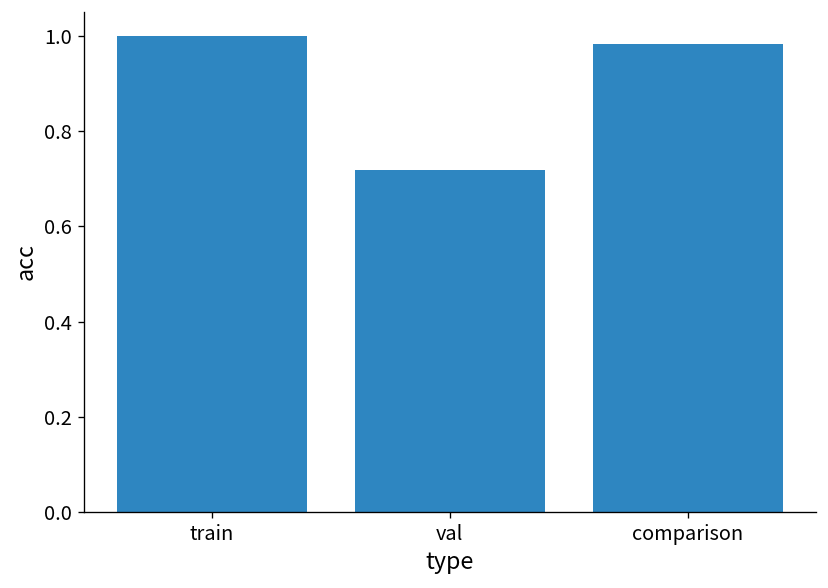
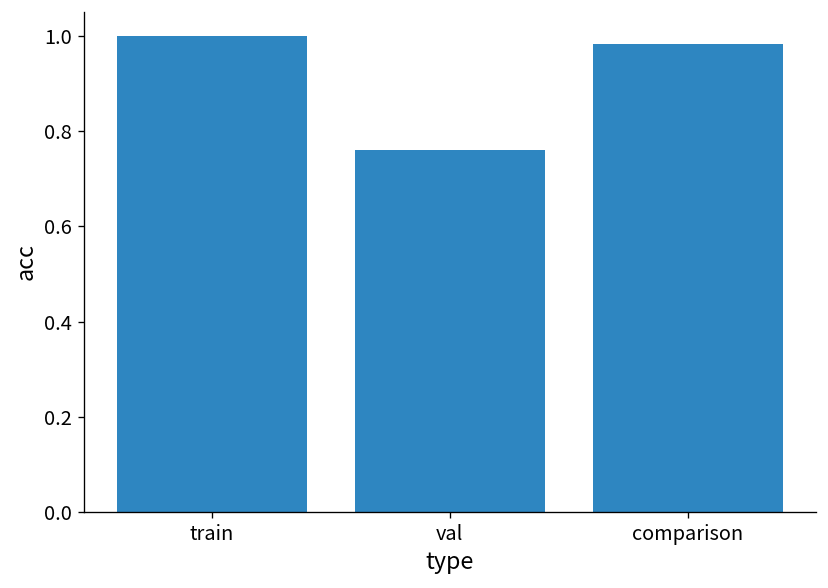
  {
    "train": 1.00,
-   "val": 0.72,
+   "val": 0.76,
    "comparison": 0.98
  }
